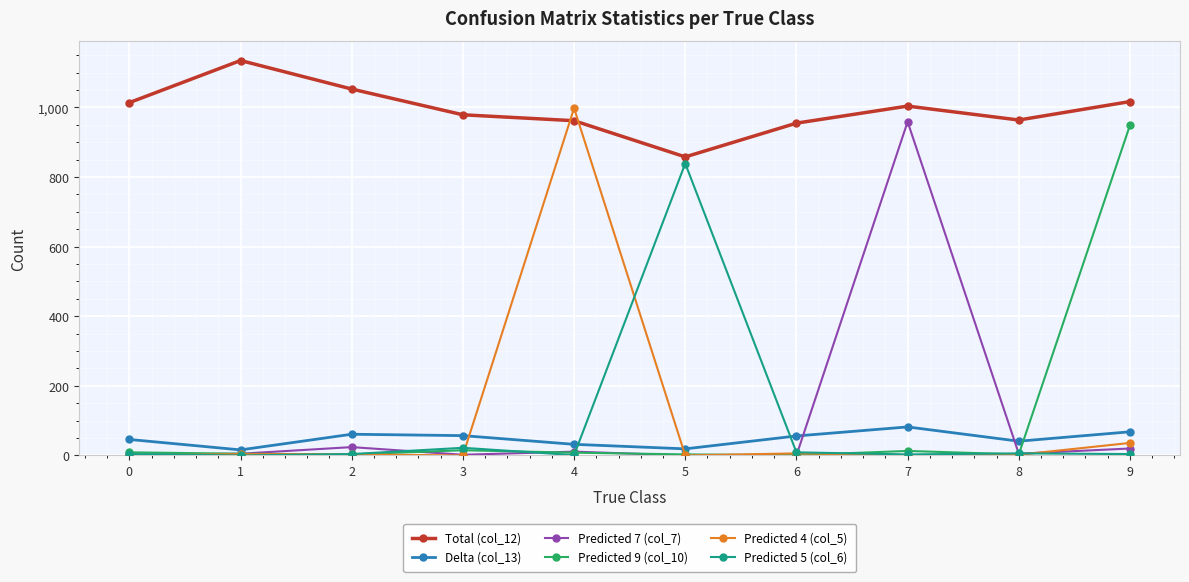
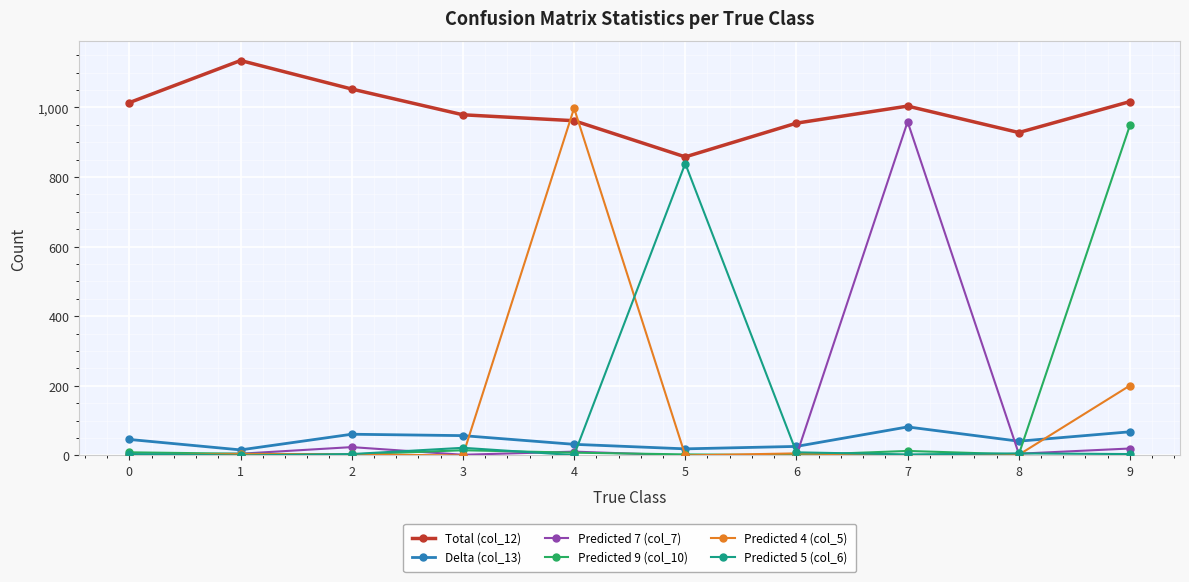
  {
    "Total (col_12)": {
      "0": "1,010",
      "1": "1,140",
      "2": "1,050",
      "3": "980",
      "4": "960",
      "5": "860",
      "6": "960",
      "7": "1,000",
-     "8": "960",
+     "8": "930",
      "9": "1,020"
    },
    "Delta (col_13)": {
      "0": "50",
      "1": "20",
      "2": "60",
      "3": "60",
      "4": "30",
      "5": "20",
-     "6": "60",
+     "6": "30",
      "7": "80",
      "8": "40",
      "9": "70"
    },
    "Predicted 7 (col_7)": {
      "2": "20",
      "7": "960",
      "9": "20"
    },
    "Predicted 4 (col_5)": {
      "4": "1,000",
-     "9": "40"
+     "9": "200"
    }
  }
